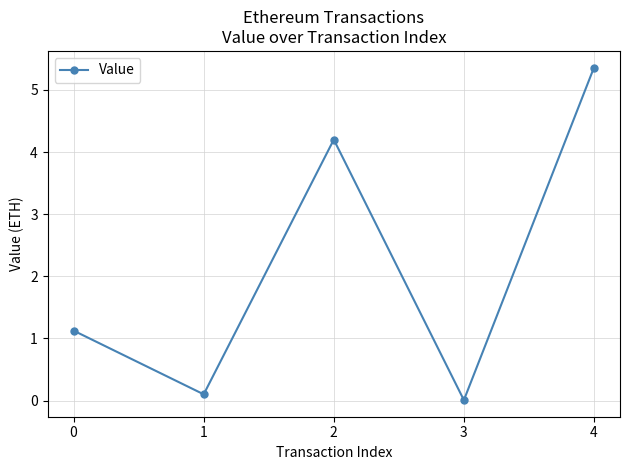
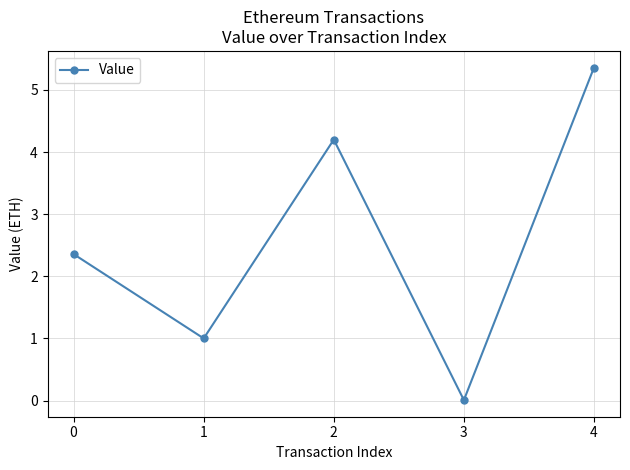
  {
-   "0": 1.1,
-   "1": 0.1,
+   "0": 2.4,
+   "1": 1.0,
    "2": 4.2,
    "3": 0.0,
    "4": 5.4
  }
